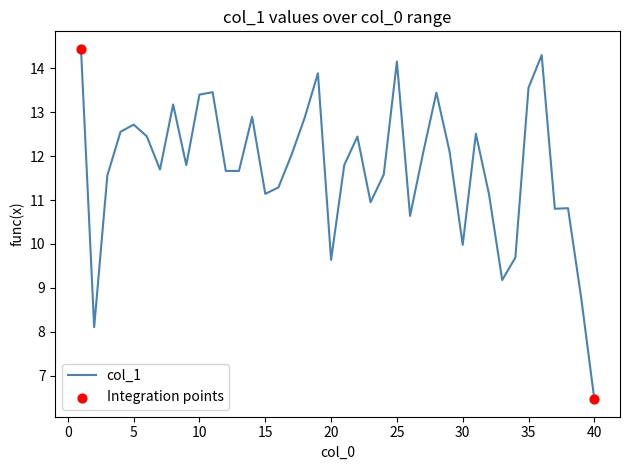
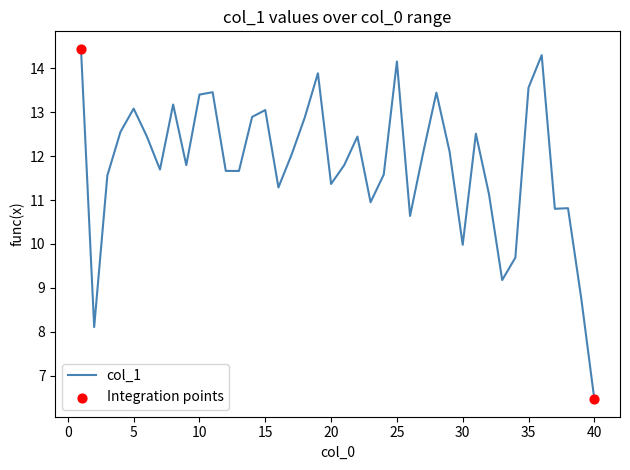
  {
    "col_1": {
-     "5": 12.7,
+     "5": 13.1,
      "10": 13.4,
-     "15": 11.1,
-     "20": 9.6,
+     "15": 13.0,
+     "20": 11.4,
      "25": 14.2,
      "30": 10.0,
      "35": 13.6
    }
  }
